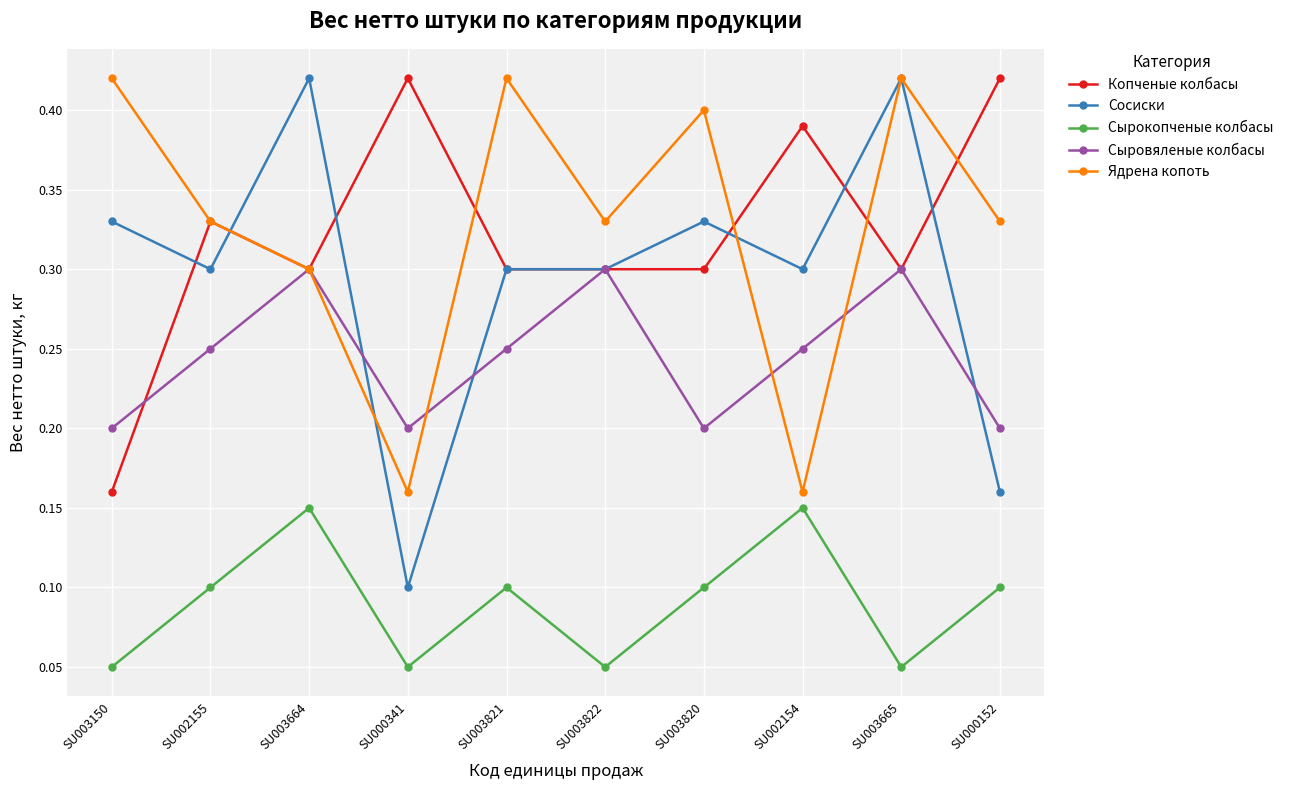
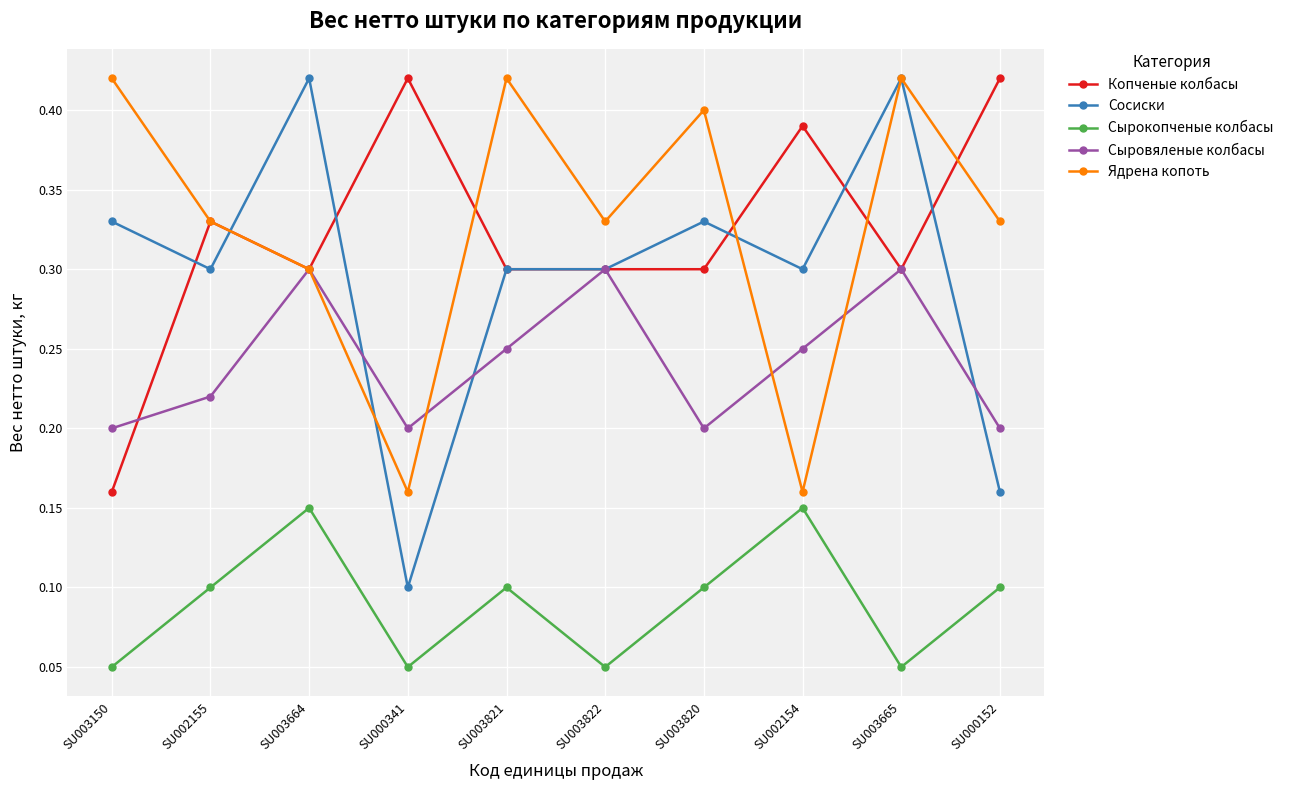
  {
    "Копченые колбасы": {
      "SU003150": 0.16,
      "SU000341": 0.42,
      "SU003820": 0.30,
      "SU002154": 0.39,
      "SU000152": 0.42
    },
    "Сосиски": {
      "SU003150": 0.33,
      "SU002155": 0.30,
      "SU003664": 0.42,
      "SU000341": 0.10,
      "SU003820": 0.33,
      "SU002154": 0.30,
      "SU000152": 0.16
    },
    "Сырокопченые колбасы": {
      "SU003150": 0.05,
      "SU002155": 0.10,
      "SU003664": 0.15,
      "SU000341": 0.05,
      "SU003821": 0.10,
      "SU003822": 0.05,
      "SU003820": 0.10,
      "SU002154": 0.15,
      "SU003665": 0.05,
      "SU000152": 0.10
    },
    "Сыровяленые колбасы": {
      "SU003150": 0.20,
-     "SU002155": 0.25,
+     "SU002155": 0.22,
      "SU000341": 0.20,
      "SU003821": 0.25,
      "SU003820": 0.20,
      "SU002154": 0.25,
      "SU000152": 0.20
    },
    "Ядрена копоть": {
      "SU003150": 0.42,
      "SU000341": 0.16,
      "SU003821": 0.42,
      "SU003822": 0.33,
      "SU003820": 0.40,
      "SU002154": 0.16,
      "SU000152": 0.33
    }
  }
